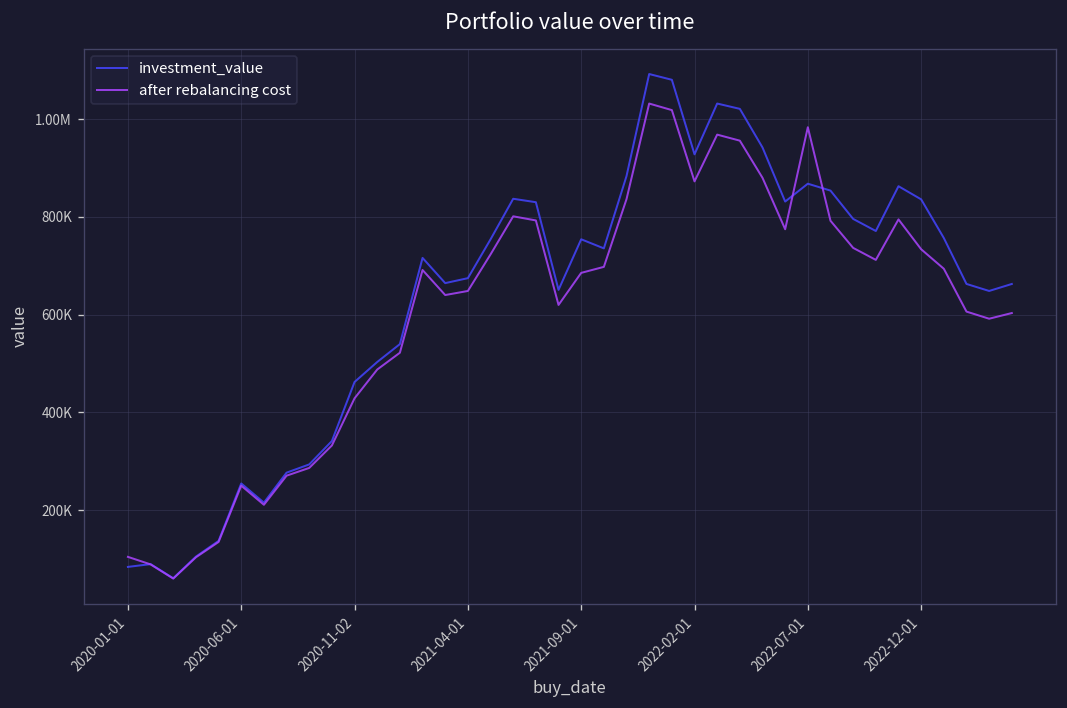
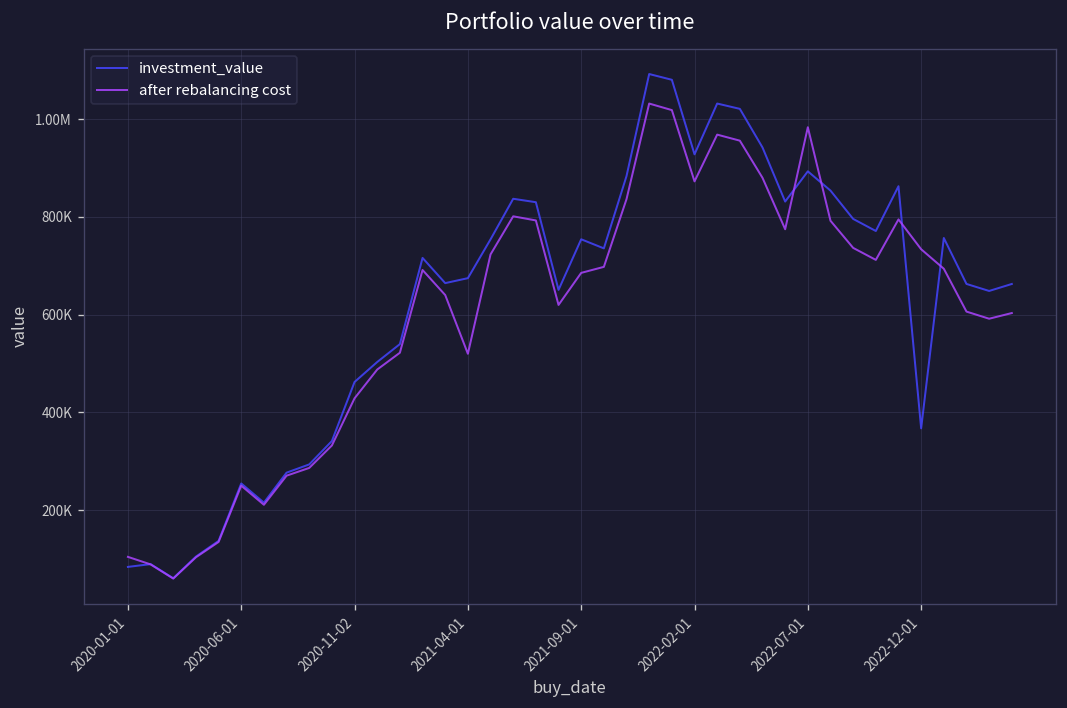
  {
    "investment_value": {
      "2020-01-01": 80000,
      "2020-11-02": 460000,
      "2021-04-01": 670000,
      "2021-09-01": 750000,
      "2022-02-01": 930000,
-     "2022-07-01": 870000,
-     "2022-12-01": 840000
+     "2022-07-01": 890000,
+     "2022-12-01": 370000
    },
    "after rebalancing cost": {
      "2020-01-01": 100000,
      "2020-11-02": 430000,
-     "2021-04-01": 650000,
+     "2021-04-01": 520000,
      "2021-09-01": 690000,
      "2022-02-01": 870000,
      "2022-07-01": 980000,
      "2022-12-01": 730000
    }
  }
